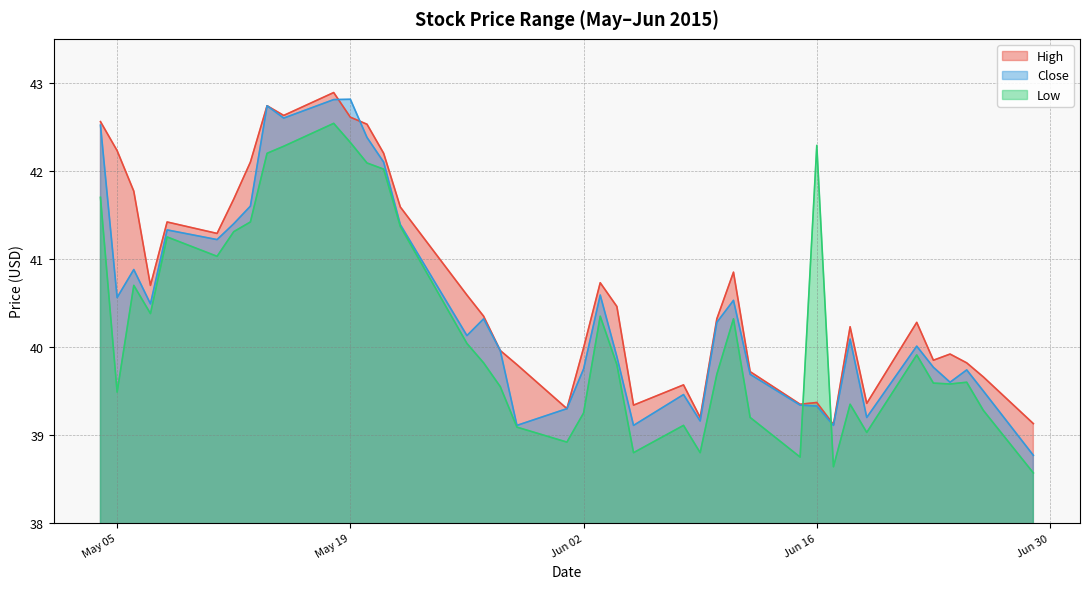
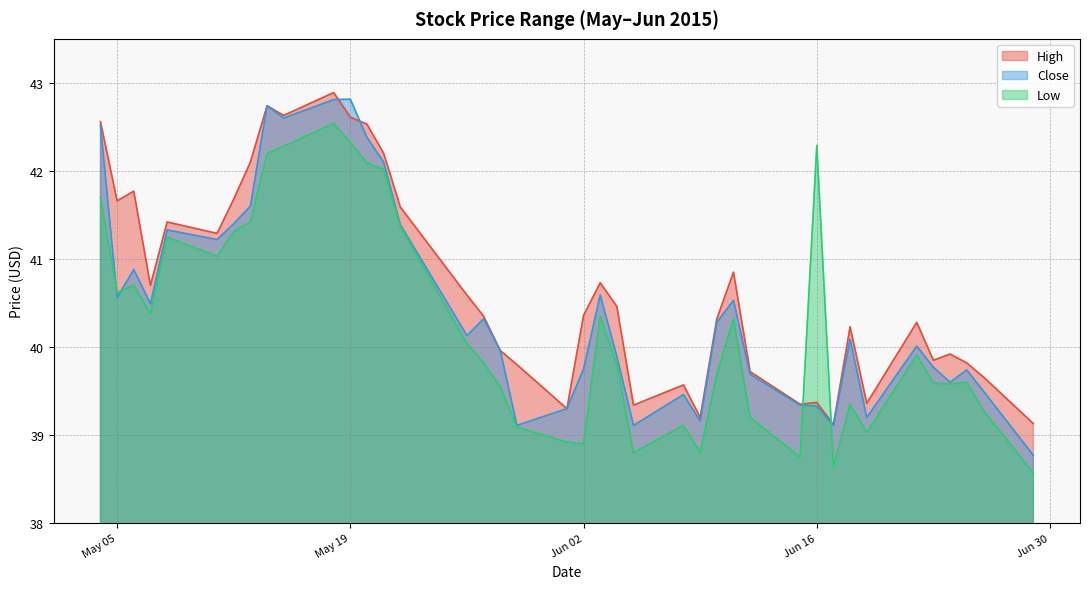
  {
    "High": {
-     "May 05": 42.2,
+     "May 05": 41.7,
      "May 19": 42.6,
-     "Jun 02": 40.0,
+     "Jun 02": 40.4,
      "Jun 16": 39.4
    },
    "Close": {
      "May 05": 40.6,
      "May 19": 42.8,
      "Jun 02": 39.8,
      "Jun 16": 39.3
    },
    "Low": {
-     "May 05": 39.5,
+     "May 05": 40.6,
      "May 19": 42.3,
-     "Jun 02": 39.3,
+     "Jun 02": 38.9,
      "Jun 16": 42.3
    }
  }
